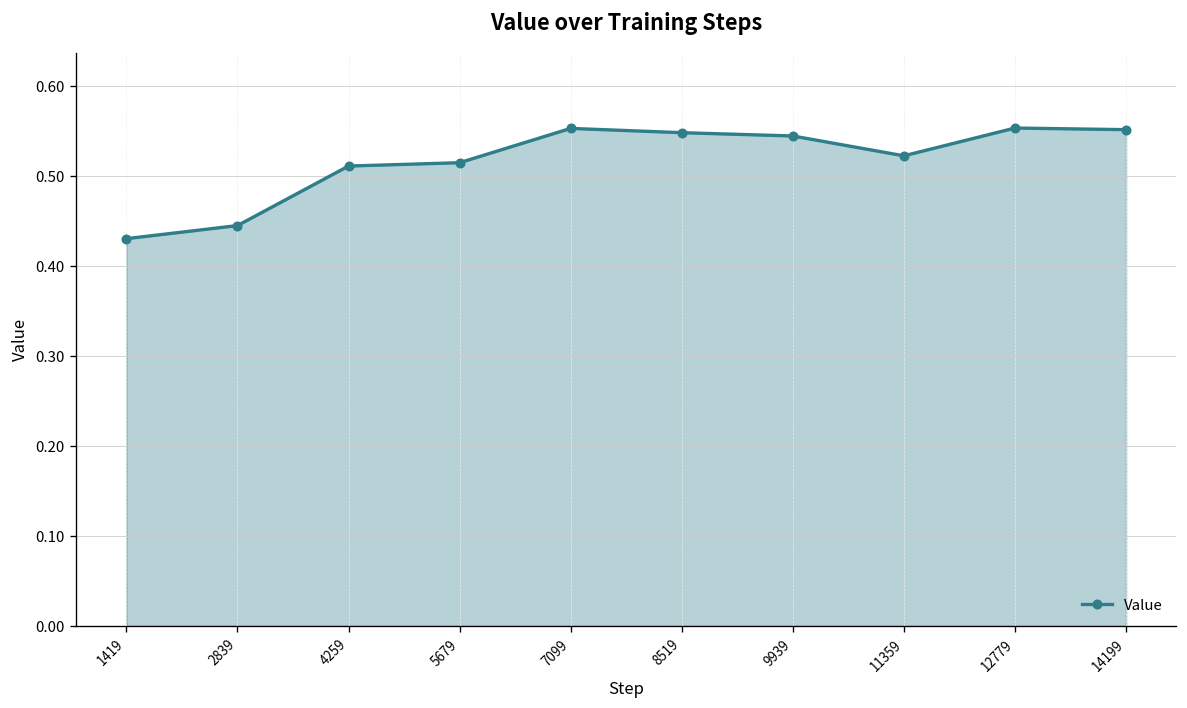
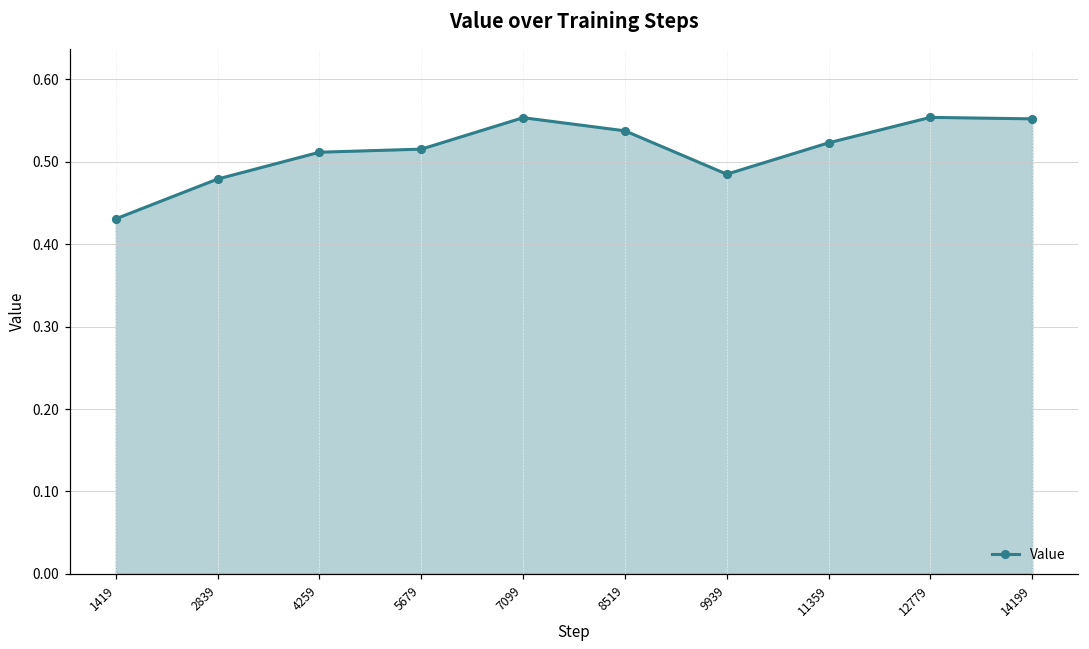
  {
    "1419": 0.43,
-   "2839": 0.45,
+   "2839": 0.48,
    "4259": 0.51,
    "5679": 0.52,
    "7099": 0.55,
-   "8519": 0.55,
-   "9939": 0.54,
+   "8519": 0.54,
+   "9939": 0.48,
    "11359": 0.52,
    "12779": 0.55,
    "14199": 0.55
  }
